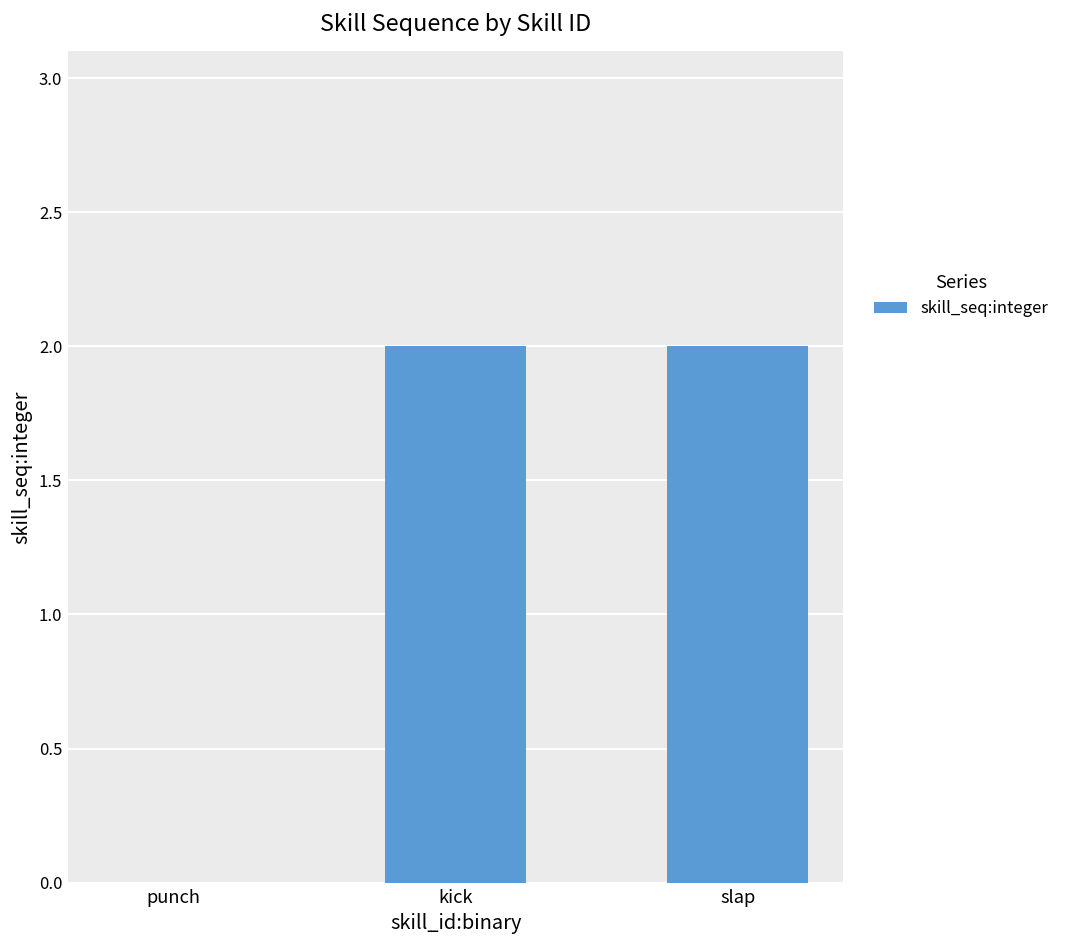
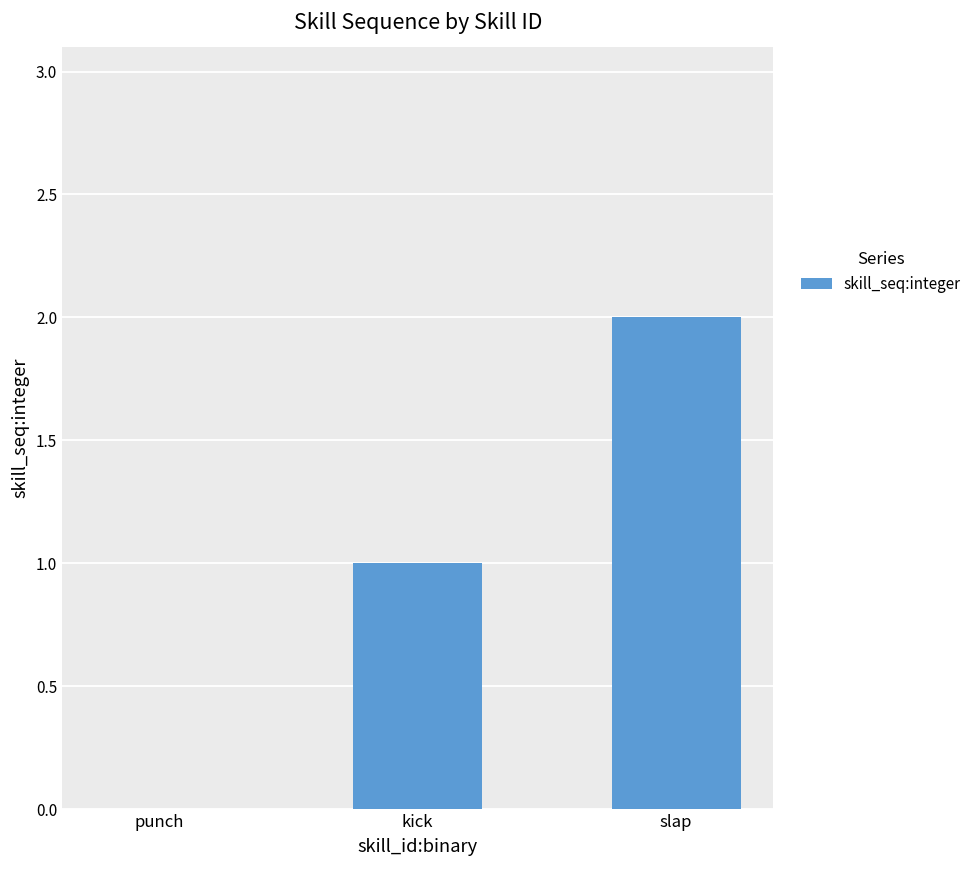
  {
    "punch": 0,
-   "kick": 2,
+   "kick": 1,
    "slap": 2
  }
